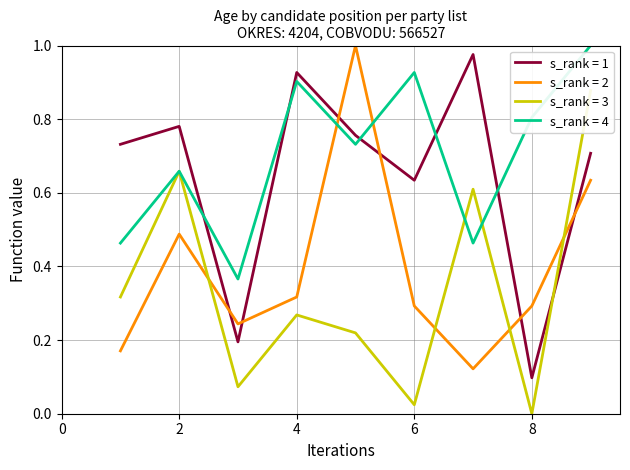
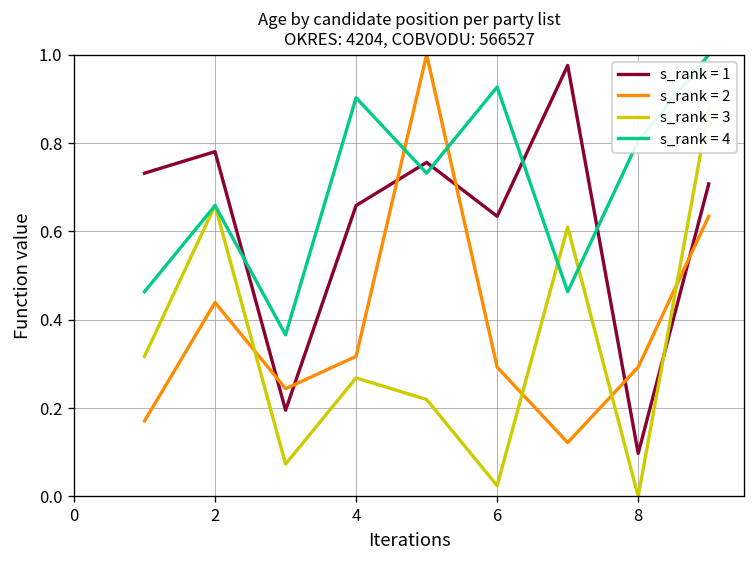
  {
    "s_rank = 1": {
      "2": 0.78,
-     "4": 0.93,
+     "4": 0.66,
      "6": 0.63,
      "8": 0.10
    },
    "s_rank = 2": {
-     "2": 0.49,
+     "2": 0.44,
      "4": 0.32,
      "6": 0.29,
      "8": 0.29
    },
    "s_rank = 3": {
      "4": 0.27,
      "6": 0.02,
      "8": 0.00
    },
    "s_rank = 4": {
      "4": 0.90,
      "6": 0.93
    }
  }
